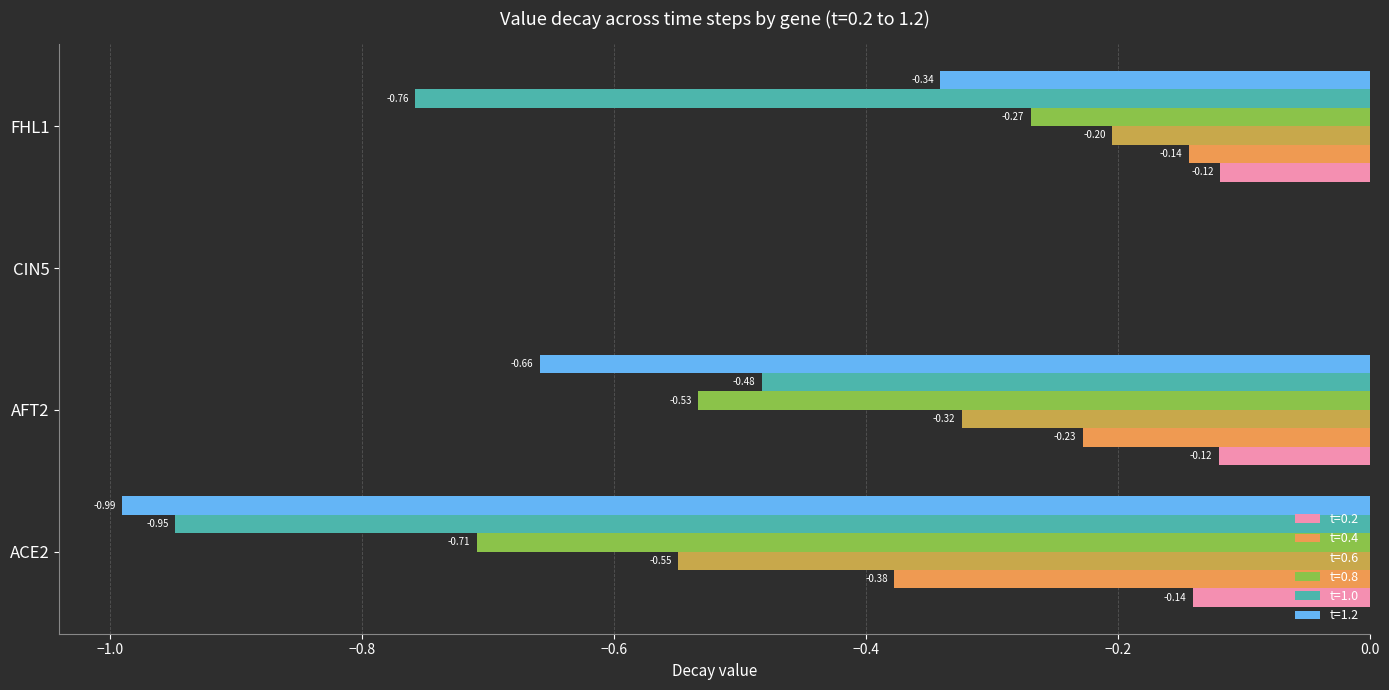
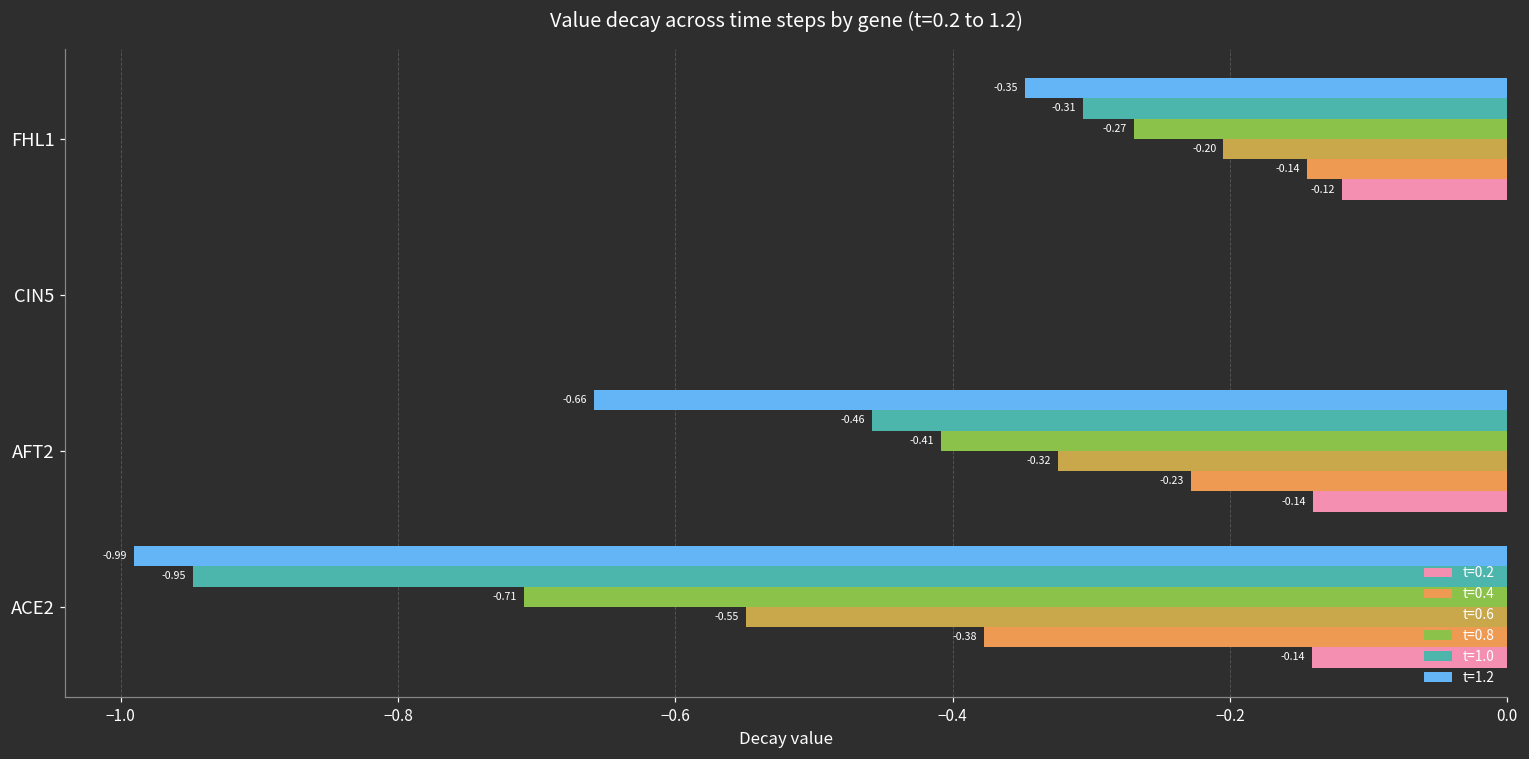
  {
    "t=0.2": {
      "FHL1": -0.12,
-     "AFT2": -0.12,
+     "AFT2": -0.14,
      "ACE2": -0.14
    },
    "t=0.8": {
      "FHL1": -0.27,
-     "AFT2": -0.53,
+     "AFT2": -0.41,
      "ACE2": -0.71
    },
    "t=1.0": {
-     "FHL1": -0.76,
-     "AFT2": -0.48,
+     "FHL1": -0.31,
+     "AFT2": -0.46,
      "ACE2": -0.95
    },
    "t=1.2": {
-     "FHL1": -0.34,
+     "FHL1": -0.35,
      "AFT2": -0.66,
      "ACE2": -0.99
    }
  }
